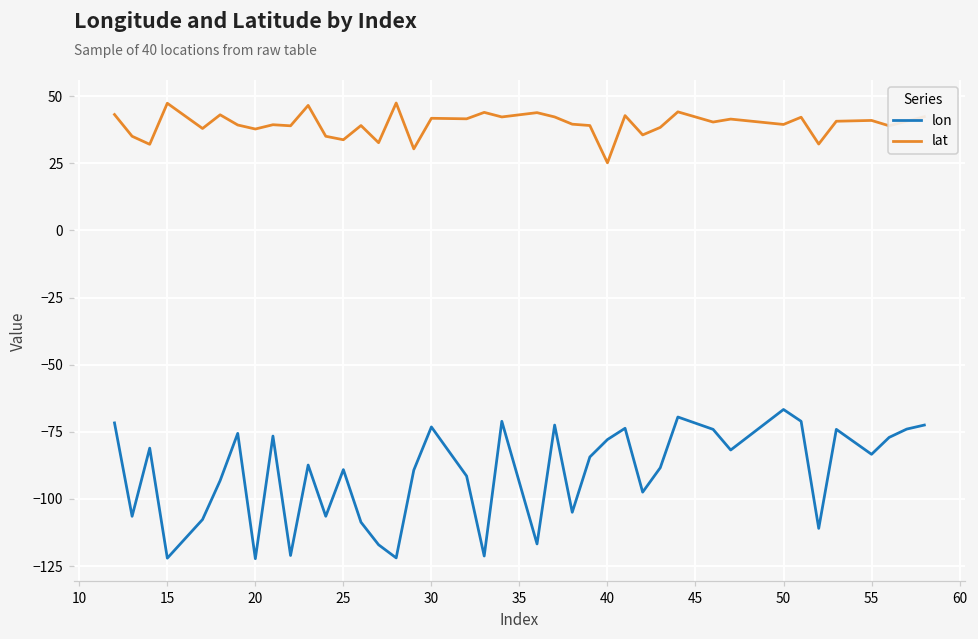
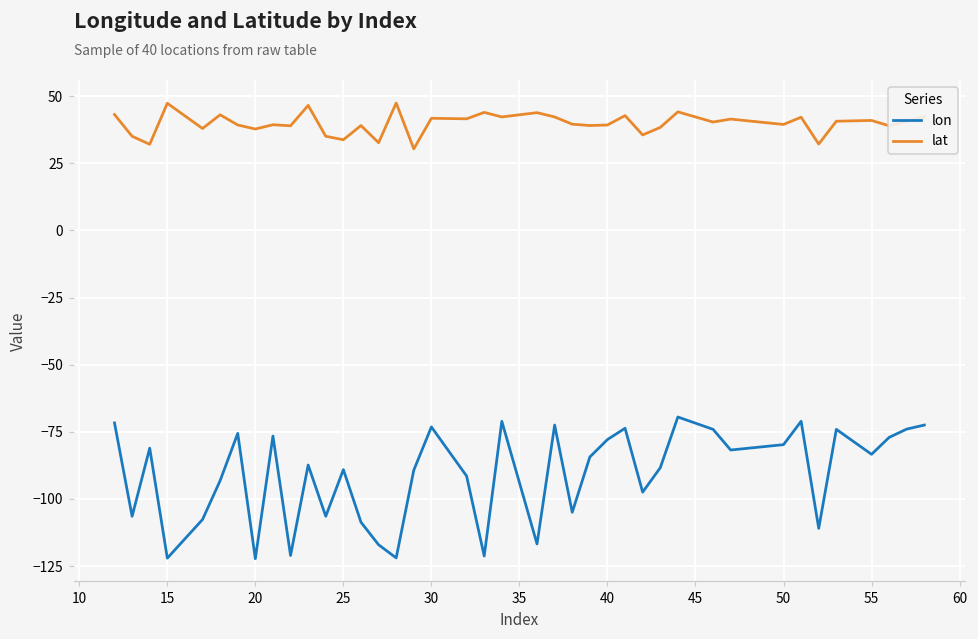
  {
    "lon": {
      "15": -122,
      "20": -122,
      "25": -89,
      "30": -73,
      "40": -78,
-     "50": -67,
+     "50": -80,
      "55": -83
    },
    "lat": {
      "15": 47,
      "20": 38,
      "25": 34,
      "30": 42,
-     "40": 25,
+     "40": 39,
      "50": 40,
      "55": 41
    }
  }
